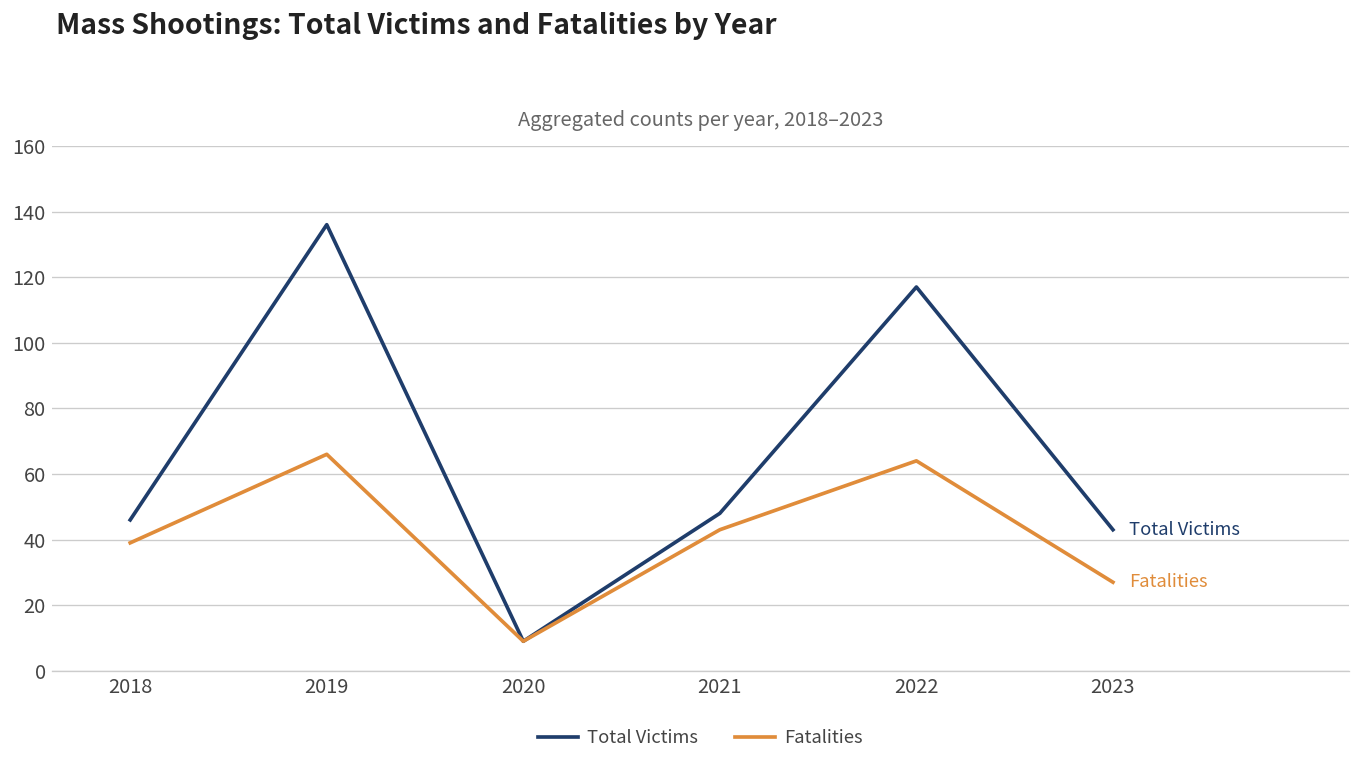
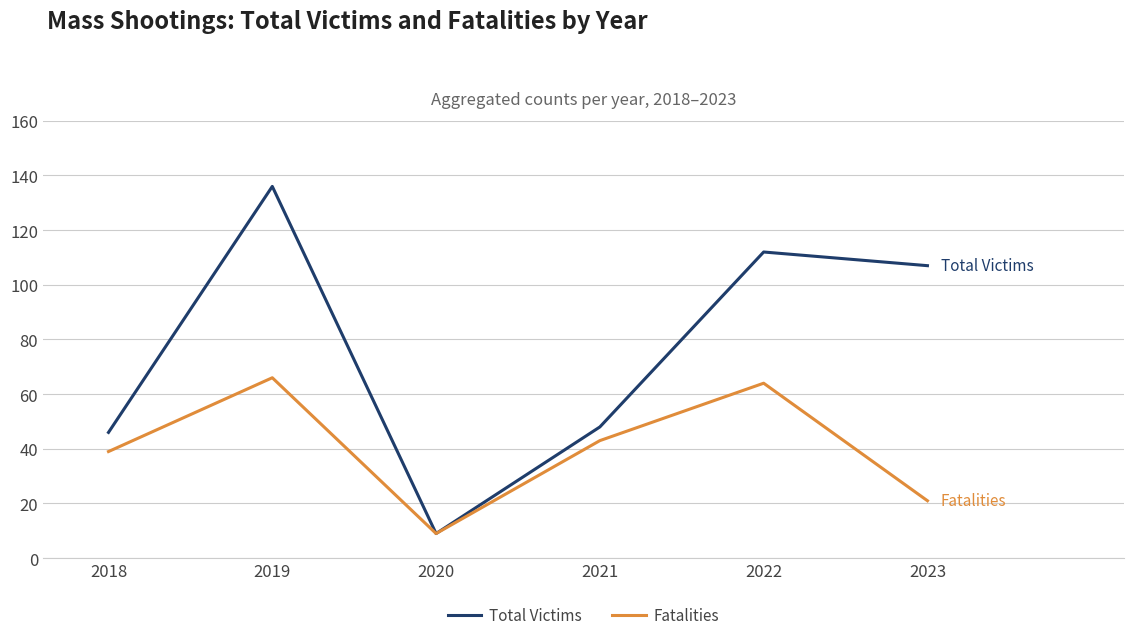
  {
    "Total Victims": {
      "2018": 46,
      "2019": 136,
      "2021": 48,
-     "2022": 117,
-     "2023": 43
+     "2022": 112,
+     "2023": 107
    },
    "Fatalities": {
      "2018": 39,
      "2019": 66,
      "2021": 43,
      "2022": 64,
-     "2023": 27
+     "2023": 21
    }
  }
